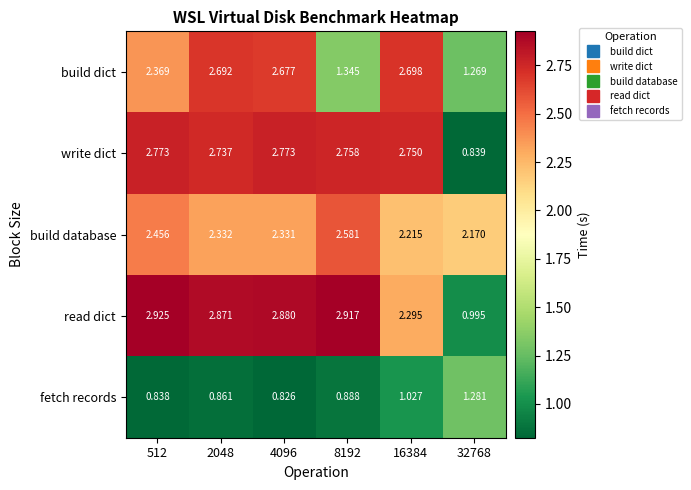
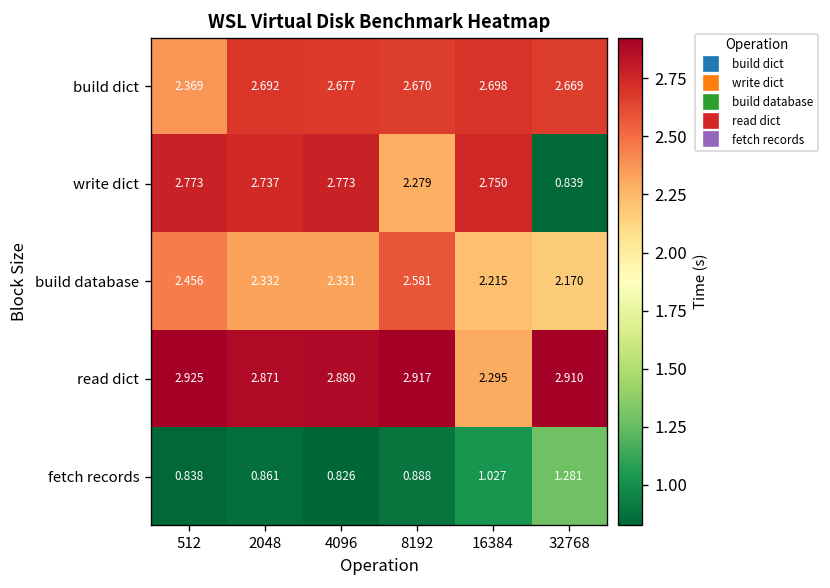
  {
    "build dict": {
      "512": 2.369,
      "2048": 2.692,
      "4096": 2.677,
-     "8192": 1.345,
+     "8192": 2.670,
      "16384": 2.698,
-     "32768": 1.269
+     "32768": 2.669
    },
    "write dict": {
      "512": 2.773,
      "2048": 2.737,
      "4096": 2.773,
-     "8192": 2.758,
+     "8192": 2.279,
      "16384": 2.750,
      "32768": 0.839
    },
    "build database": {
      "512": 2.456,
      "2048": 2.332,
      "4096": 2.331,
      "8192": 2.581,
      "16384": 2.215,
      "32768": 2.170
    },
    "read dict": {
      "512": 2.925,
      "2048": 2.871,
      "4096": 2.880,
      "8192": 2.917,
      "16384": 2.295,
-     "32768": 0.995
+     "32768": 2.910
    },
    "fetch records": {
      "512": 0.838,
      "2048": 0.861,
      "4096": 0.826,
      "8192": 0.888,
      "16384": 1.027,
      "32768": 1.281
    }
  }
